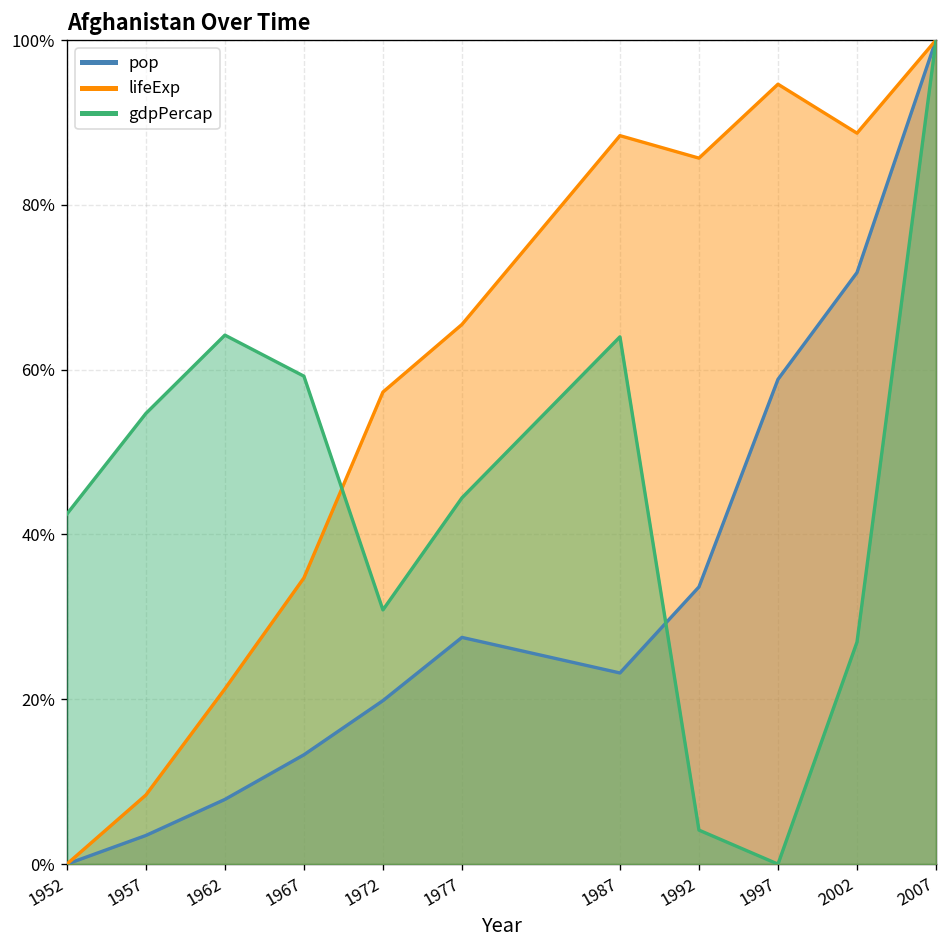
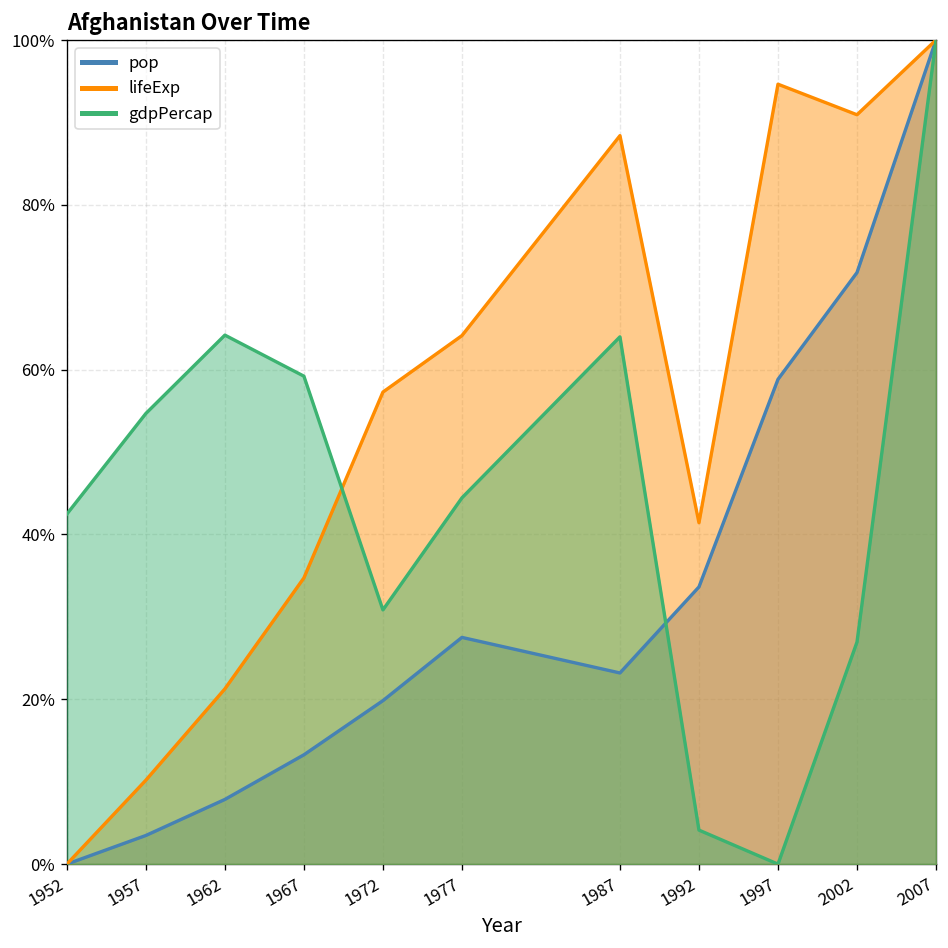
  {
    "lifeExp": {
-     "1957": "8%",
+     "1957": "10%",
      "1962": "21%",
      "1967": "35%",
      "1972": "57%",
-     "1977": "65%",
+     "1977": "64%",
      "1987": "88%",
-     "1992": "86%",
+     "1992": "41%",
      "1997": "95%",
-     "2002": "89%"
+     "2002": "91%"
    }
  }
